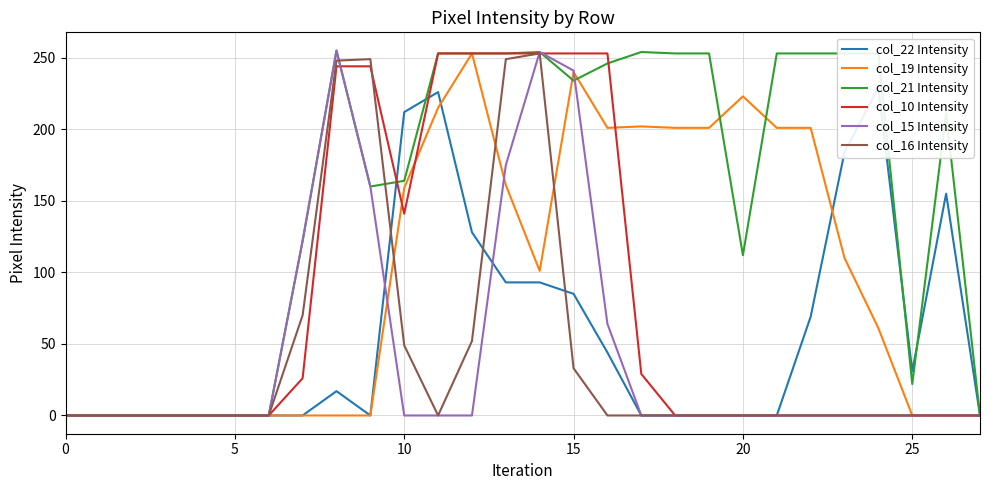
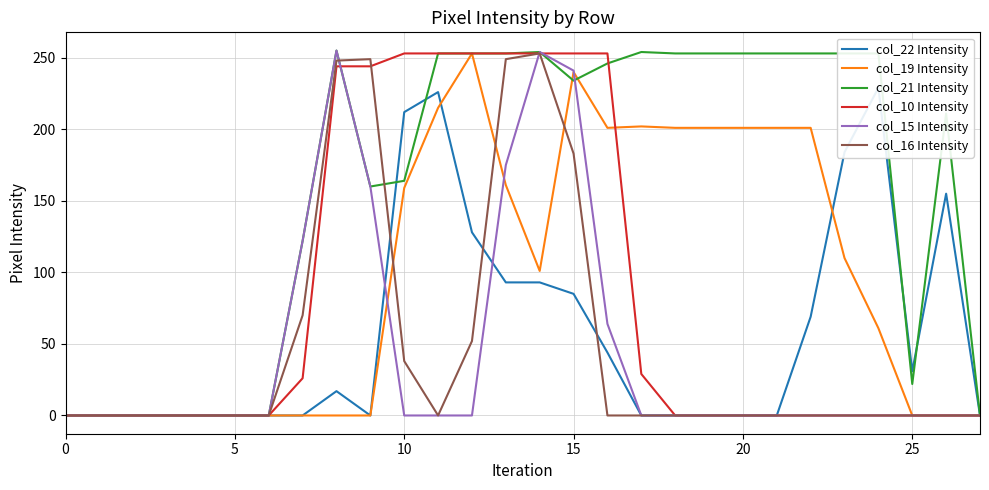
  {
    "col_22 Intensity": {
      "10": 212,
      "15": 85,
      "25": 31
    },
    "col_19 Intensity": {
      "10": 159,
-     "20": 223
+     "20": 201
    },
    "col_21 Intensity": {
      "10": 164,
      "15": 234,
-     "20": 112,
+     "20": 253,
      "25": 22
    },
    "col_10 Intensity": {
-     "10": 141,
+     "10": 253,
      "15": 253
    },
    "col_15 Intensity": {
      "10": 0
    },
    "col_16 Intensity": {
-     "10": 49,
-     "15": 33
+     "10": 38,
+     "15": 183
    }
  }
